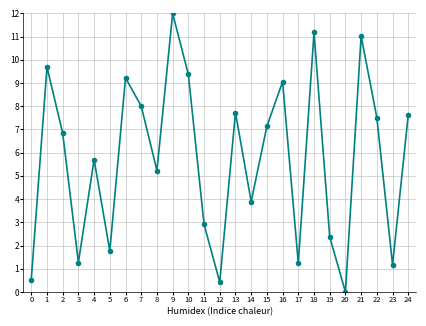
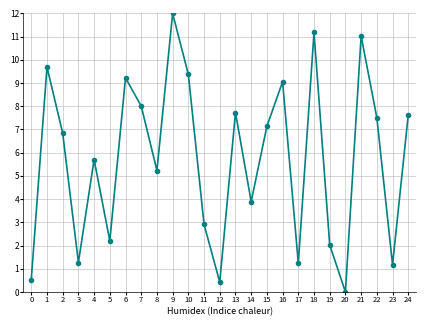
  {
    "0": 0.5,
    "1": 9.7,
    "2": 6.8,
    "3": 1.3,
    "4": 5.7,
-   "5": 1.8,
+   "5": 2.2,
    "6": 9.2,
    "7": 8.0,
    "8": 5.2,
    "9": 12.0,
    "10": 9.4,
    "11": 2.9,
    "12": 0.4,
    "13": 7.7,
    "14": 3.9,
    "15": 7.1,
    "16": 9.1,
    "17": 1.2,
    "18": 11.2,
-   "19": 2.4,
+   "19": 2.0,
    "20": 0.0,
    "21": 11.0,
    "22": 7.5,
    "23": 1.2,
    "24": 7.6
  }
